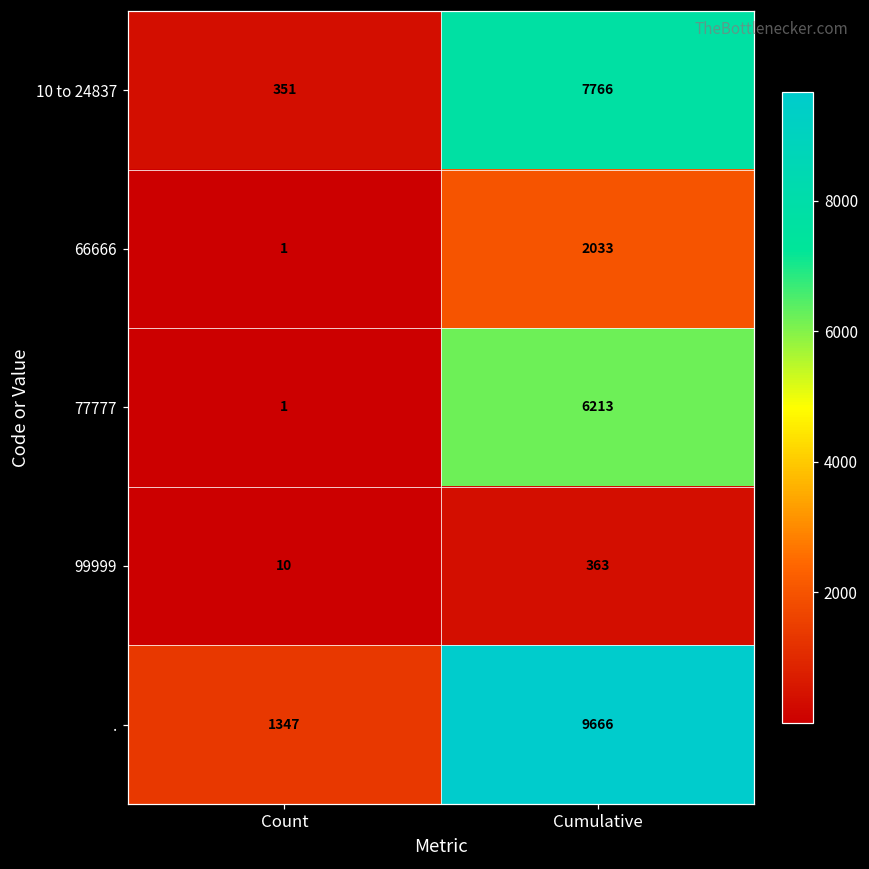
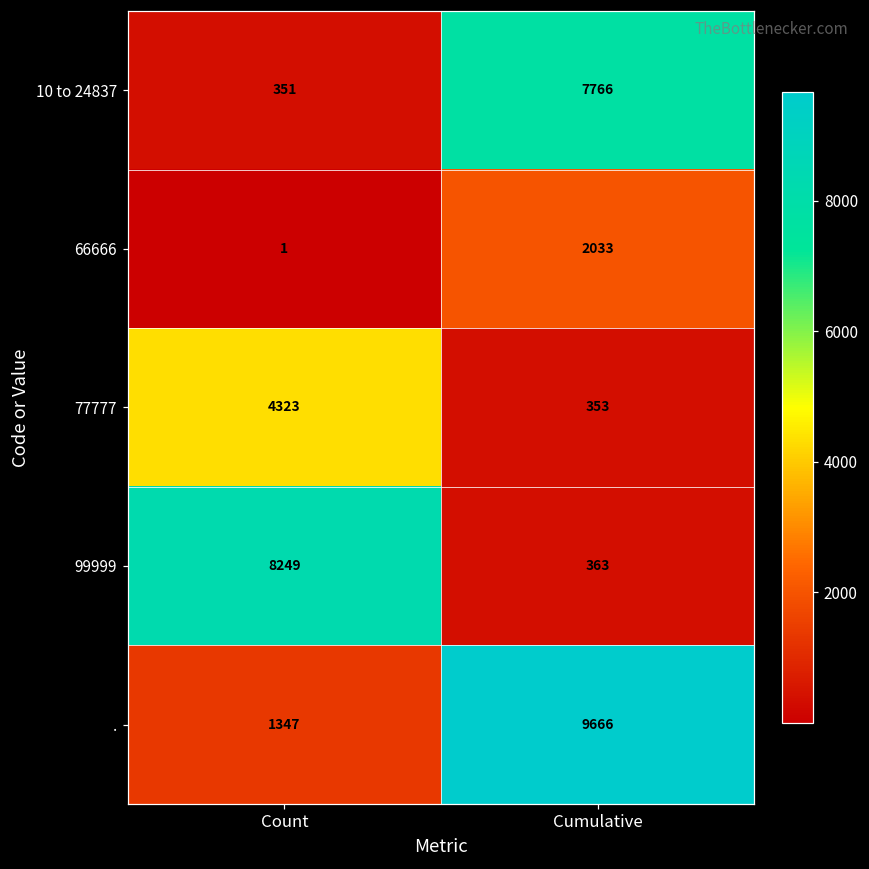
  {
    "10 to 24837": {
      "Count": 351,
      "Cumulative": 7766
    },
    "66666": {
      "Count": 1,
      "Cumulative": 2033
    },
    "77777": {
-     "Count": 1,
-     "Cumulative": 6213
+     "Count": 4323,
+     "Cumulative": 353
    },
    "99999": {
-     "Count": 10,
+     "Count": 8249,
      "Cumulative": 363
    },
    ".": {
      "Count": 1347,
      "Cumulative": 9666
    }
  }
